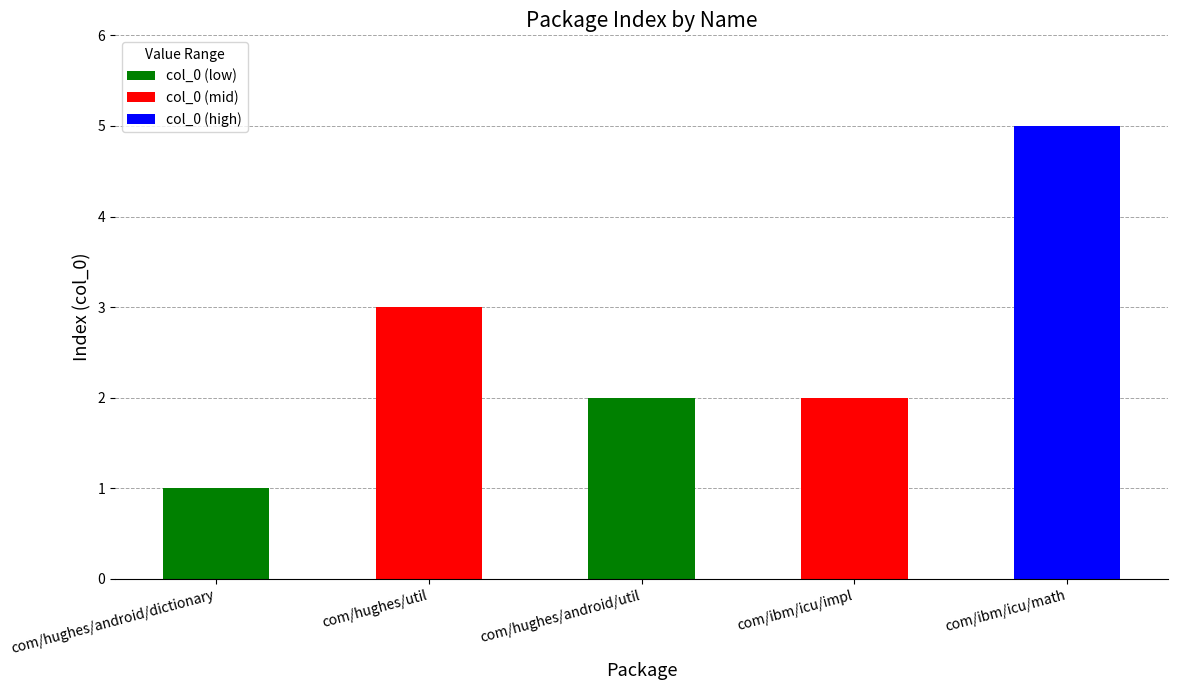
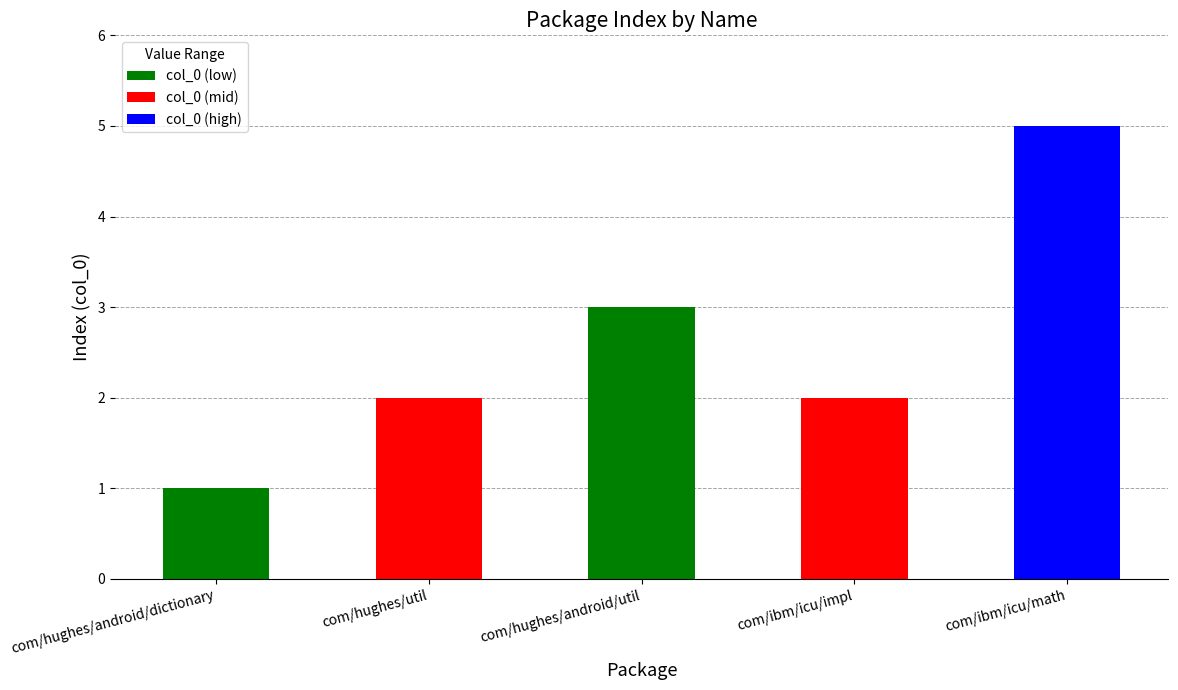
  {
    "com/hughes/android/dictionary": 1,
-   "com/hughes/util": 3,
-   "com/hughes/android/util": 2,
+   "com/hughes/util": 2,
+   "com/hughes/android/util": 3,
    "com/ibm/icu/impl": 2,
    "com/ibm/icu/math": 5
  }
